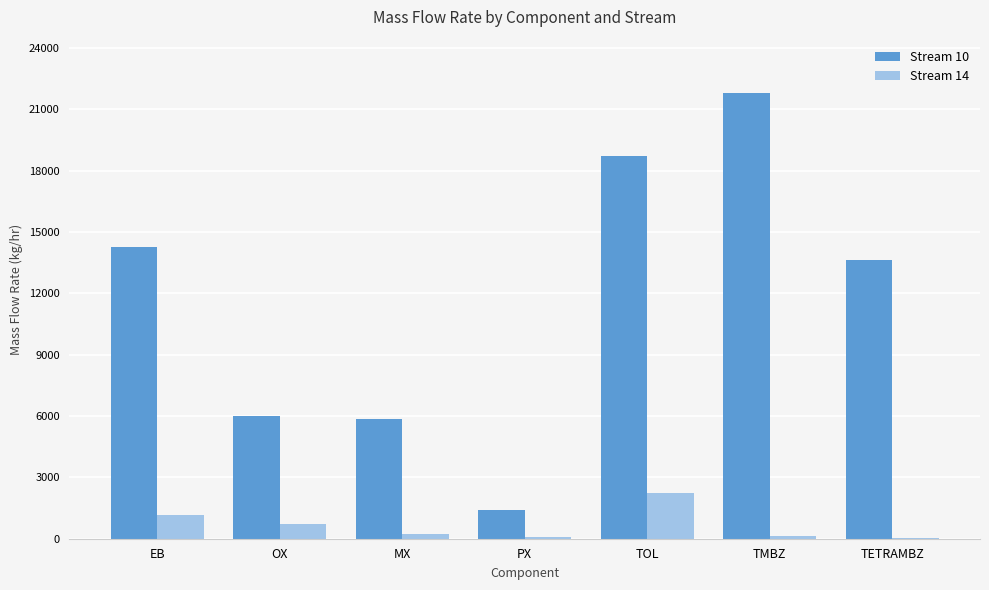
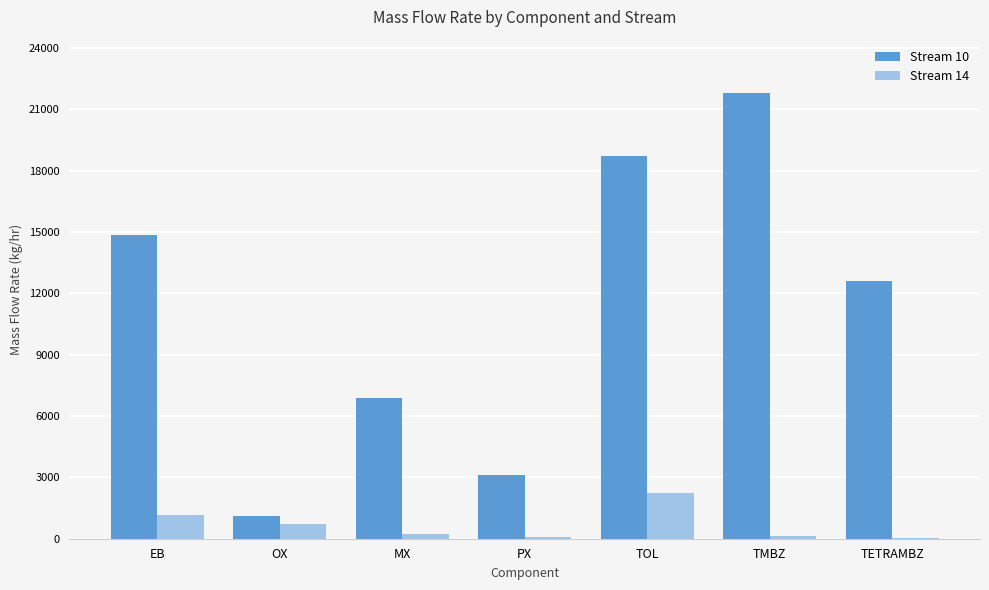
  {
    "Stream 10": {
-     "EB": 14300,
-     "OX": 6000,
-     "MX": 5900,
-     "PX": 1400,
+     "EB": 14900,
+     "OX": 1100,
+     "MX": 6900,
+     "PX": 3100,
      "TOL": 18700,
      "TMBZ": 21800,
-     "TETRAMBZ": 13600
+     "TETRAMBZ": 12600
    },
    "Stream 14": {
      "EB": 1200,
      "OX": 700,
      "MX": 200,
      "TOL": 2300,
      "TMBZ": 100
    }
  }
